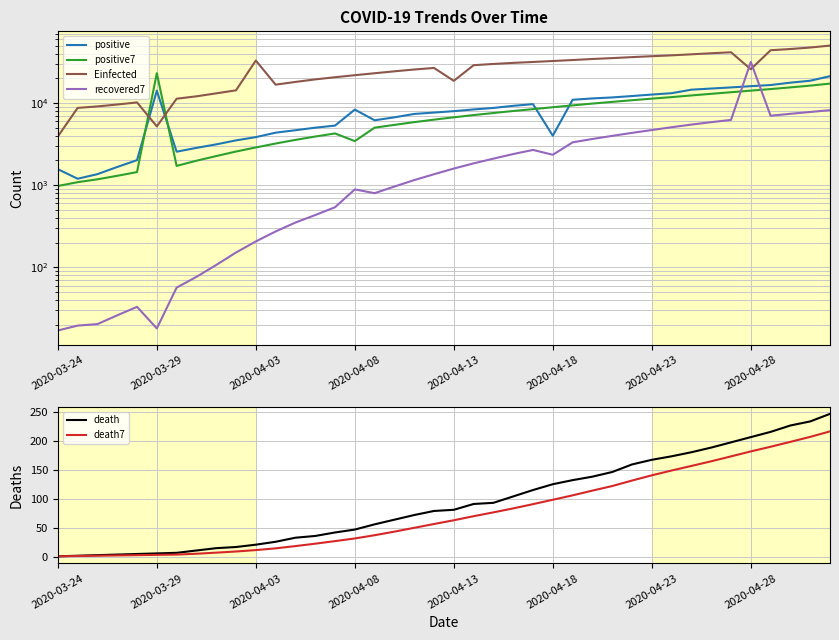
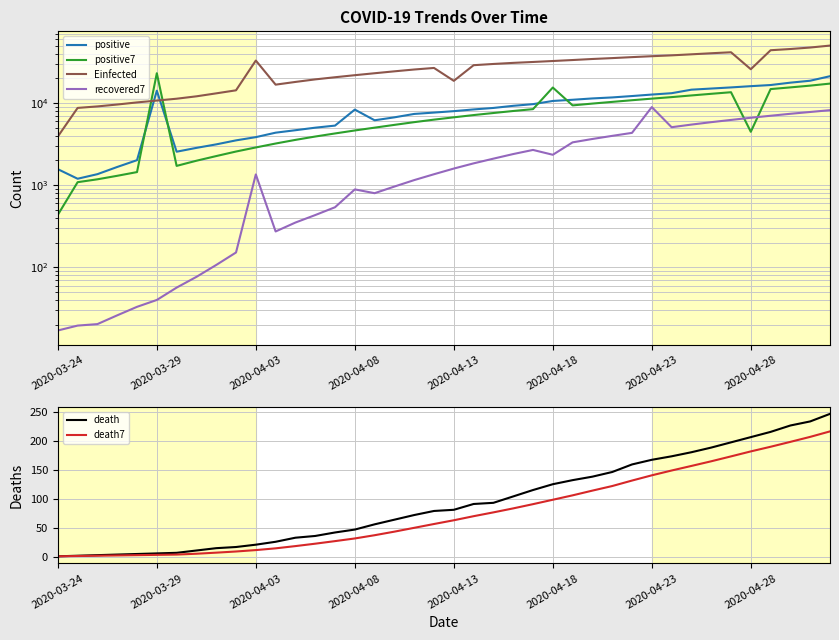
  {
    "COVID-19 Trends Over Time": {
      "positive": {
        "2020-03-24": 1600,
        "2020-03-29": 14000,
        "2020-04-03": 4000,
        "2020-04-08": 8000,
        "2020-04-13": 8000,
-       "2020-04-18": 4000,
+       "2020-04-18": 11000,
        "2020-04-23": 13000,
        "2020-04-28": 16000
      },
      "positive7": {
-       "2020-03-24": 1000,
+       "2020-03-24": 400,
        "2020-03-29": 23000,
        "2020-04-03": 2900,
-       "2020-04-08": 3400,
+       "2020-04-08": 5000,
        "2020-04-13": 7000,
-       "2020-04-18": 9000,
+       "2020-04-18": 15000,
        "2020-04-23": 11000,
-       "2020-04-28": 14000
+       "2020-04-28": 4000
      },
      "Einfected": {
        "2020-03-24": 4000,
-       "2020-03-29": 5000,
+       "2020-03-29": 11000,
        "2020-04-03": 33000,
        "2020-04-08": 22000,
        "2020-04-13": 19000,
        "2020-04-18": 32000,
        "2020-04-23": 40000,
        "2020-04-28": 26000
      },
      "recovered7": {
        "2020-03-24": 17,
-       "2020-03-29": 18,
-       "2020-04-03": 210,
+       "2020-03-29": 40,
+       "2020-04-03": 1400,
        "2020-04-08": 900,
        "2020-04-13": 1600,
        "2020-04-18": 2300,
-       "2020-04-23": 5000,
-       "2020-04-28": 32000
+       "2020-04-23": 9000,
+       "2020-04-28": 7000
      }
    }
  }
